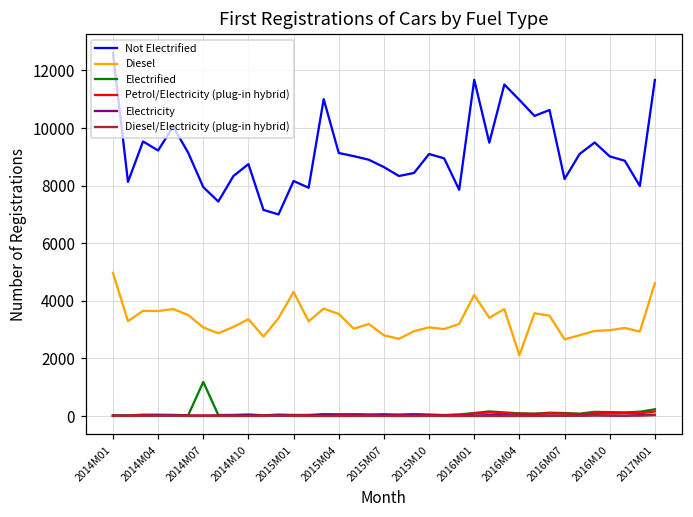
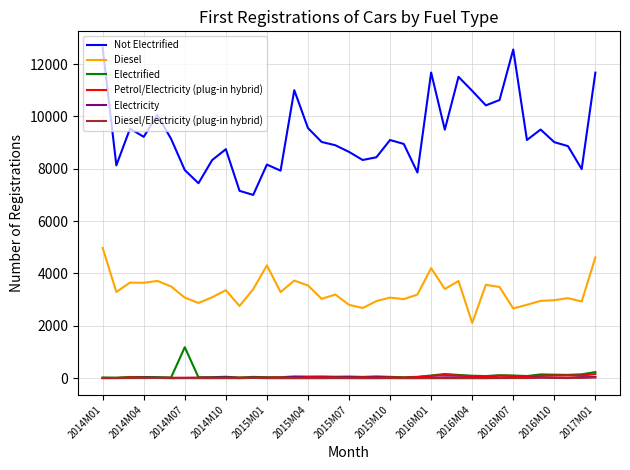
  {
    "Not Electrified": {
      "2014M04": 9200,
      "2014M07": 8000,
      "2014M10": 8700,
      "2015M01": 8200,
-     "2015M04": 9100,
+     "2015M04": 9600,
      "2015M07": 8600,
      "2015M10": 9100,
      "2016M01": 11700,
      "2016M04": 11000,
-     "2016M07": 8200,
+     "2016M07": 12600,
      "2016M10": 9000,
      "2017M01": 11700
    },
    "Diesel": {
      "2014M01": 5000,
      "2014M04": 3600,
      "2014M07": 3100,
      "2014M10": 3400,
      "2015M01": 4300,
      "2015M04": 3500,
      "2015M07": 2800,
      "2015M10": 3100,
      "2016M01": 4200,
      "2016M04": 2100,
      "2016M07": 2700,
      "2016M10": 3000,
      "2017M01": 4600
    },
    "Electrified": {
      "2014M07": 1200
    }
  }
